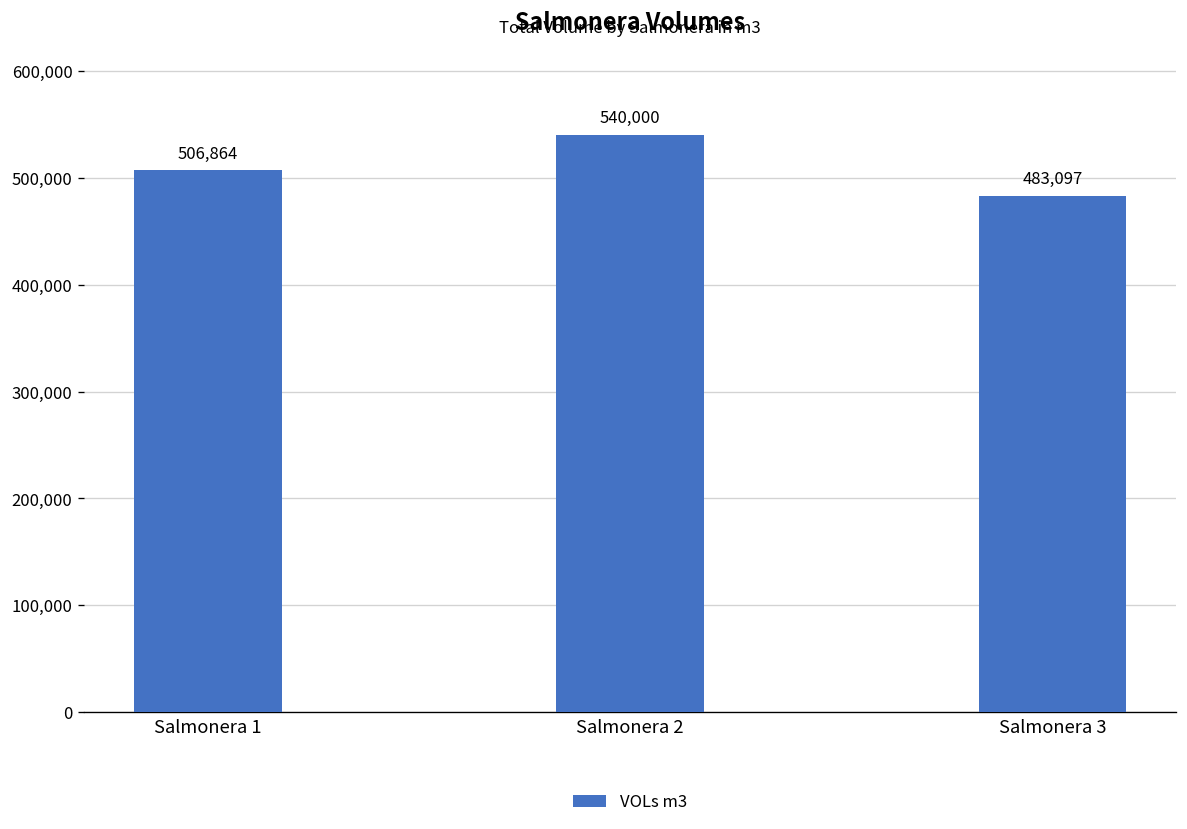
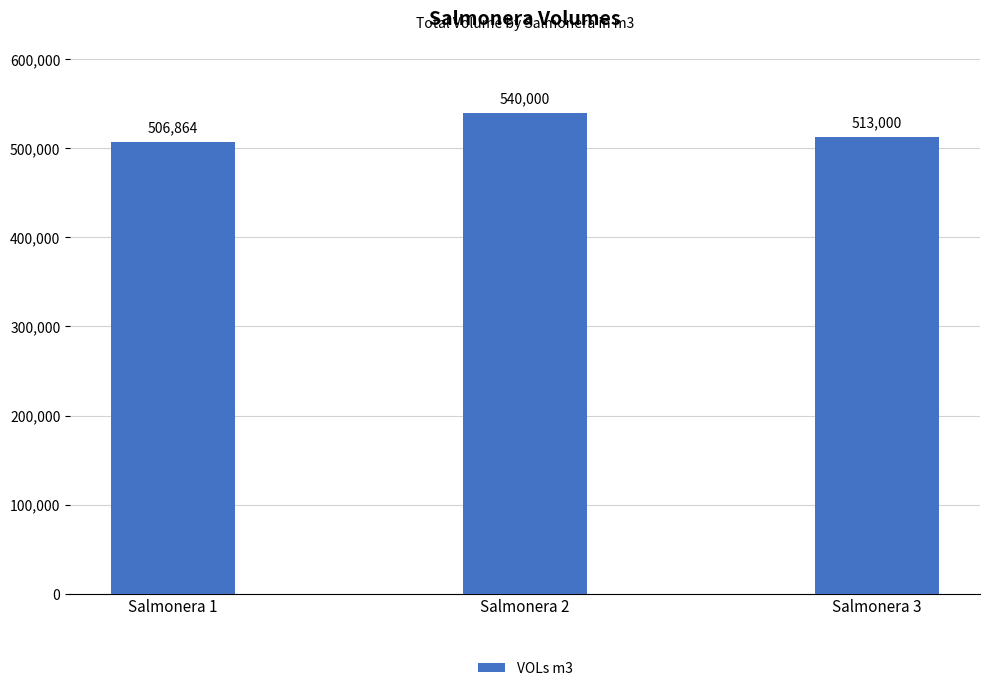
  {
    "Salmonera 1": "506,864",
    "Salmonera 2": "540,000",
-   "Salmonera 3": "483,097"
+   "Salmonera 3": "513,000"
  }
